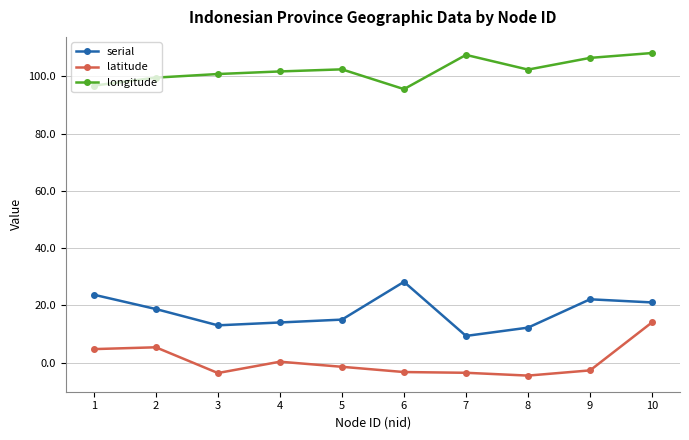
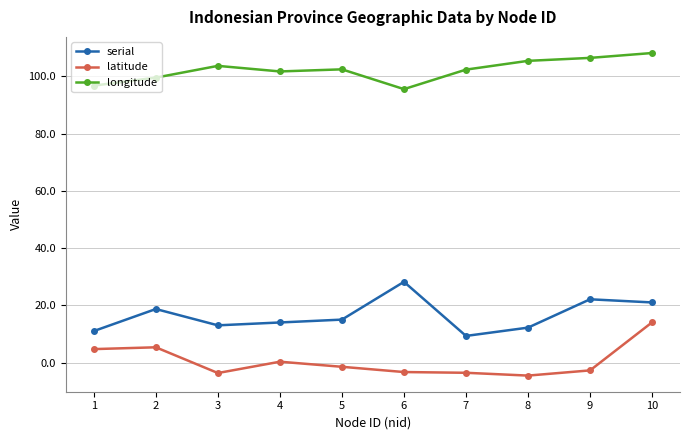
  {
    "serial": {
-     "1": 24,
+     "1": 11,
      "2": 19,
      "3": 13,
      "4": 14,
      "5": 15,
      "6": 28,
      "7": 9,
      "8": 12,
      "9": 22,
      "10": 21
    },
    "latitude": {
      "1": 5,
      "2": 5,
      "3": -4,
      "4": 0,
      "5": -1,
      "6": -3,
      "7": -4,
      "8": -5,
      "9": -3,
      "10": 14
    },
    "longitude": {
-     "3": 101,
+     "3": 104,
      "4": 102,
      "5": 102,
      "6": 96,
-     "7": 107,
-     "8": 102,
+     "7": 102,
+     "8": 105,
      "9": 106,
      "10": 108
    }
  }
